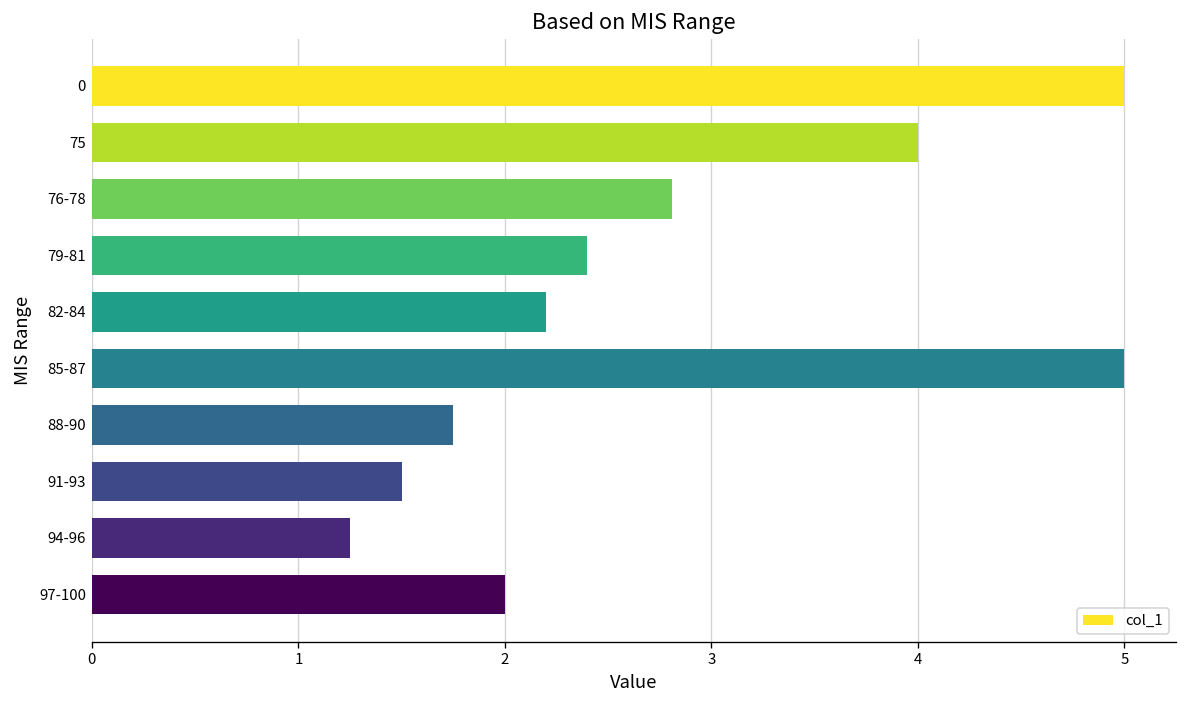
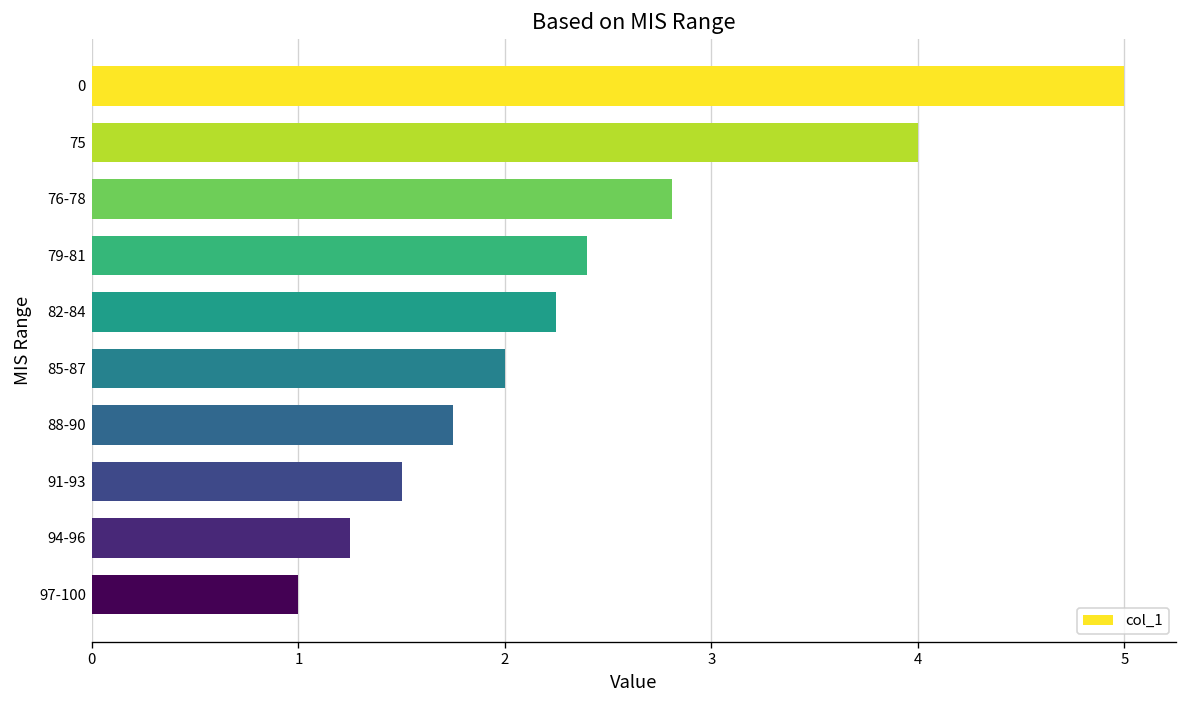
  {
    "0": 5.00,
    "75": 4.00,
    "76-78": 2.81,
    "79-81": 2.40,
-   "82-84": 2.20,
-   "85-87": 5,
+   "82-84": 2.25,
+   "85-87": 2,
    "88-90": 1.75,
    "91-93": 1.50,
    "94-96": 1.25,
-   "97-100": 2
+   "97-100": 1
  }
